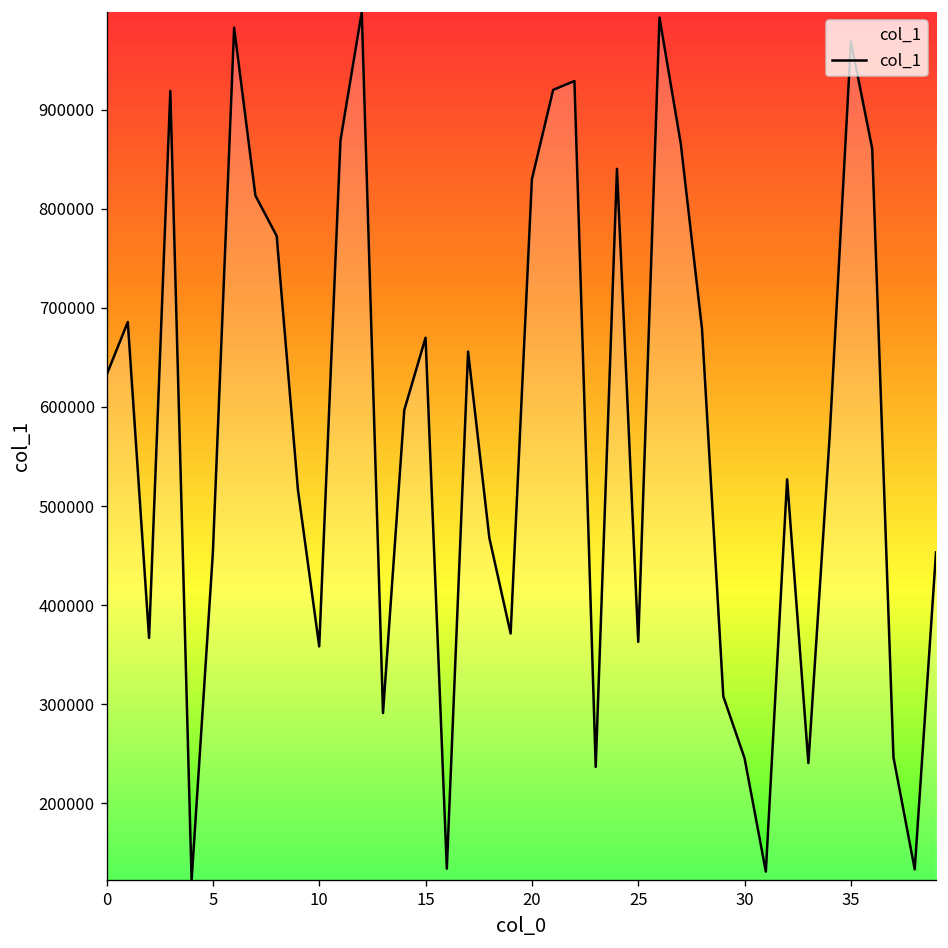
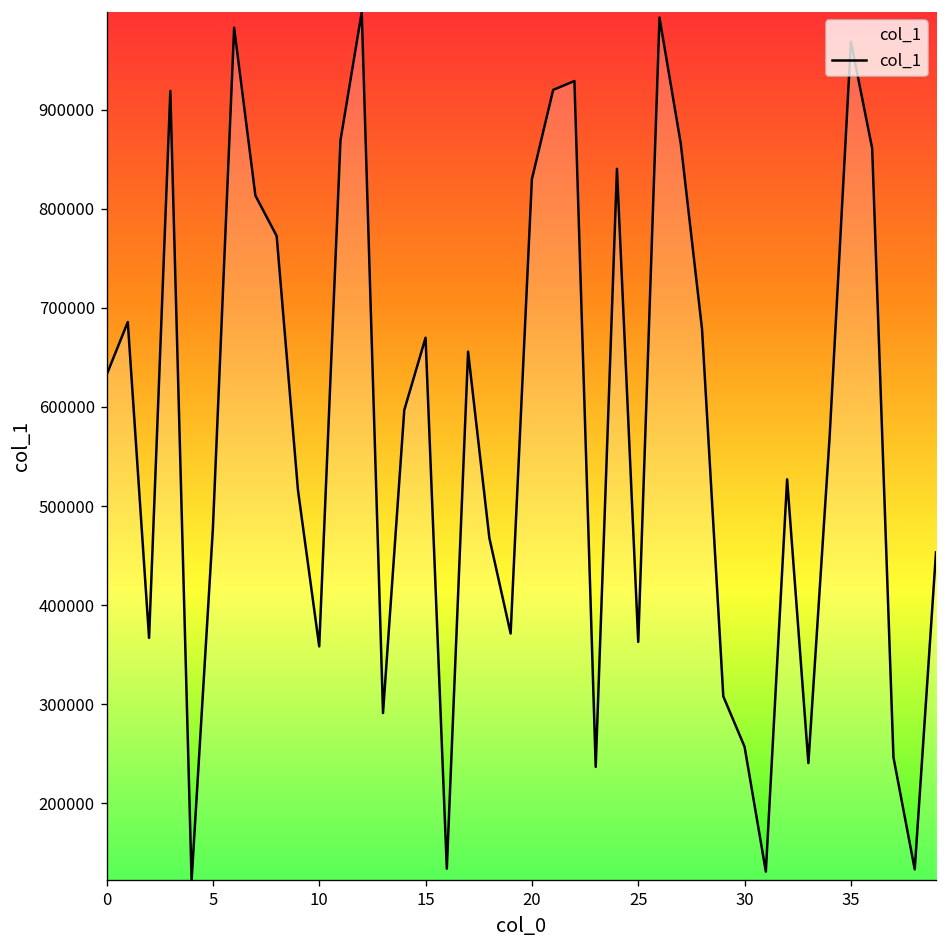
  {
    "0": 630000,
-   "5": 450000,
+   "5": 480000,
    "10": 360000,
    "15": 670000,
    "20": 830000,
    "25": 360000,
-   "30": 250000
+   "30": 260000
  }
